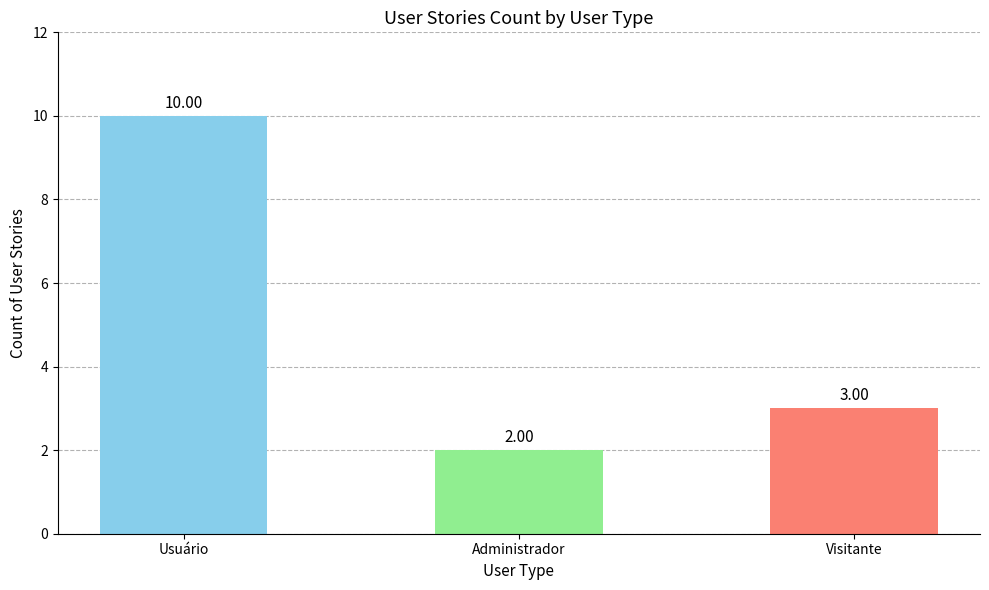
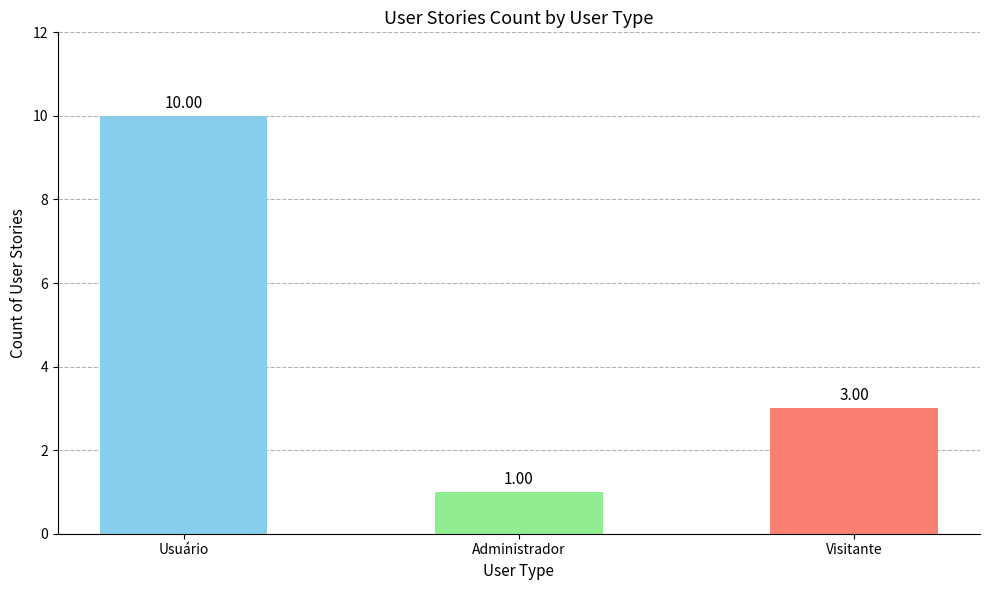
  {
    "Usuário": 10.00,
-   "Administrador": 2.00,
+   "Administrador": 1.00,
    "Visitante": 3.00
  }
